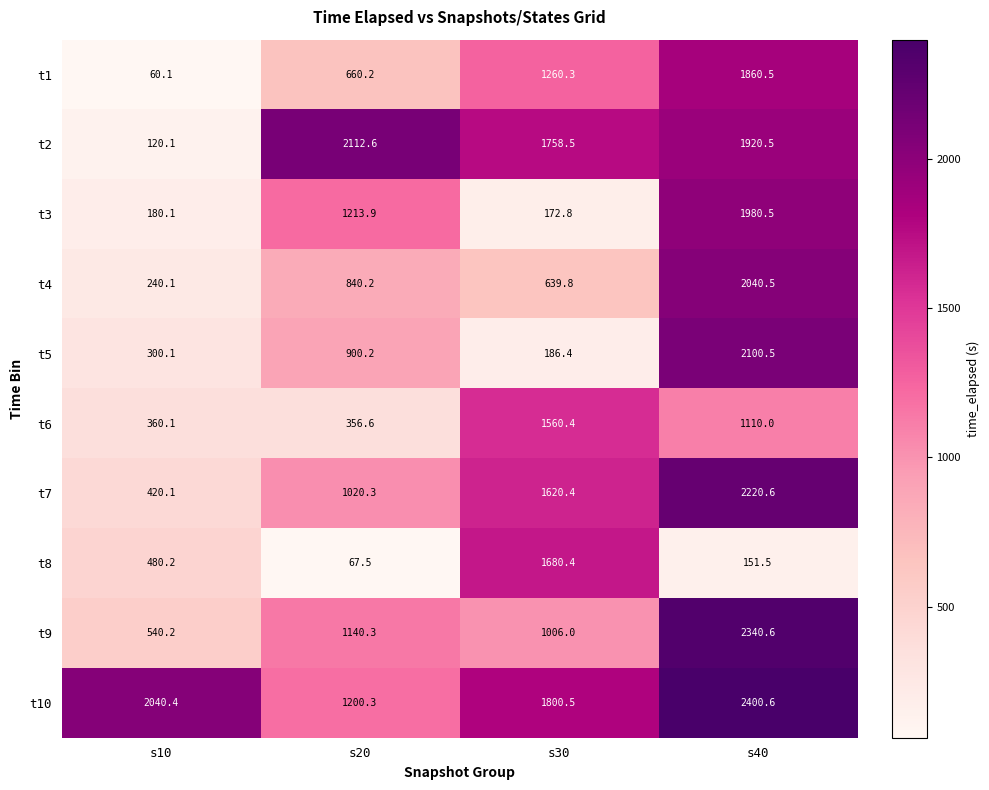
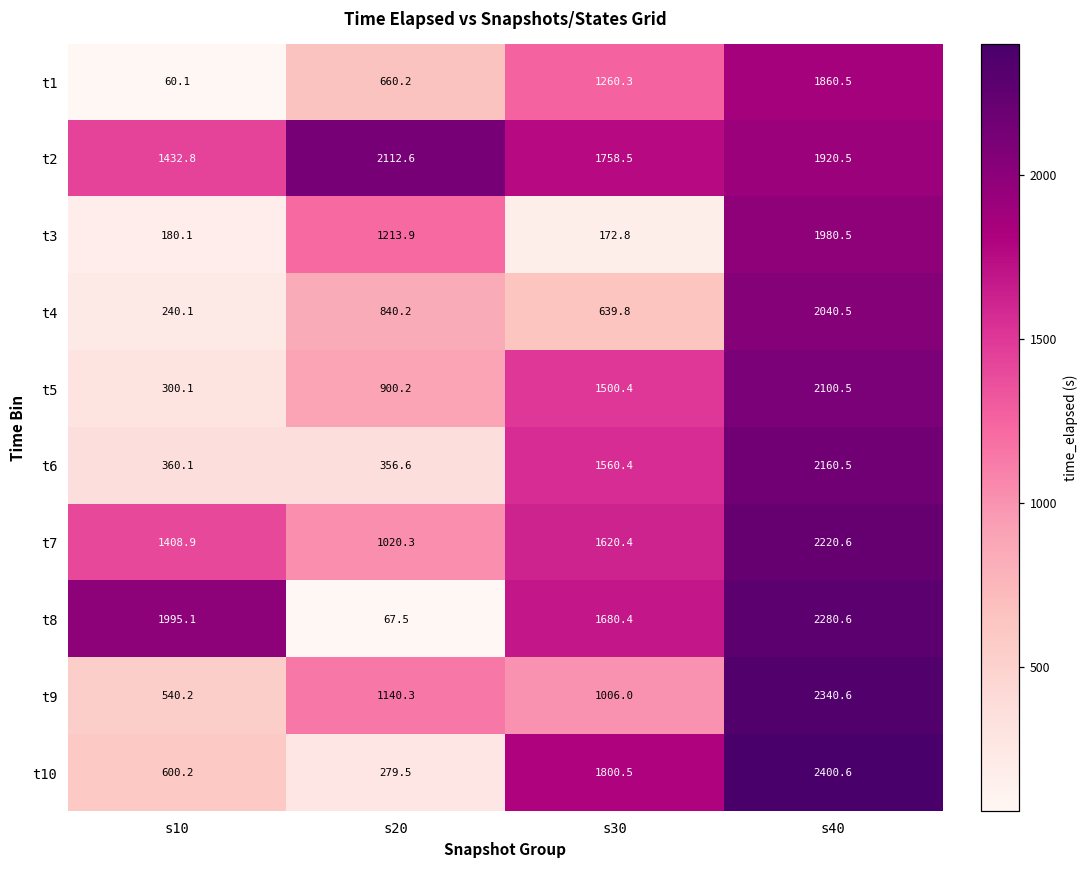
  {
    "t1": {
      "s10": 60.1,
      "s20": 660.2,
      "s30": 1260.3,
      "s40": 1860.5
    },
    "t2": {
-     "s10": 120.1,
+     "s10": 1432.8,
      "s20": 2112.6,
      "s30": 1758.5,
      "s40": 1920.5
    },
    "t3": {
      "s10": 180.1,
      "s20": 1213.9,
      "s30": 172.8,
      "s40": 1980.5
    },
    "t4": {
      "s10": 240.1,
      "s20": 840.2,
      "s30": 639.8,
      "s40": 2040.5
    },
    "t5": {
      "s10": 300.1,
      "s20": 900.2,
-     "s30": 186.4,
+     "s30": 1500.4,
      "s40": 2100.5
    },
    "t6": {
      "s10": 360.1,
      "s20": 356.6,
      "s30": 1560.4,
-     "s40": 1110.0
+     "s40": 2160.5
    },
    "t7": {
-     "s10": 420.1,
+     "s10": 1408.9,
      "s20": 1020.3,
      "s30": 1620.4,
      "s40": 2220.6
    },
    "t8": {
-     "s10": 480.2,
+     "s10": 1995.1,
      "s20": 67.5,
      "s30": 1680.4,
-     "s40": 151.5
+     "s40": 2280.6
    },
    "t9": {
      "s10": 540.2,
      "s20": 1140.3,
      "s30": 1006.0,
      "s40": 2340.6
    },
    "t10": {
-     "s10": 2040.4,
-     "s20": 1200.3,
+     "s10": 600.2,
+     "s20": 279.5,
      "s30": 1800.5,
      "s40": 2400.6
    }
  }
